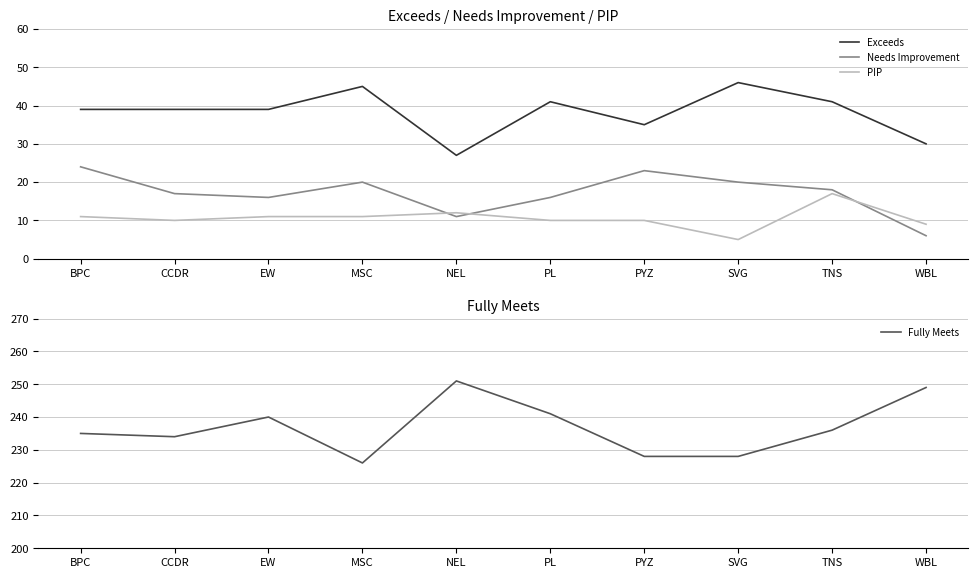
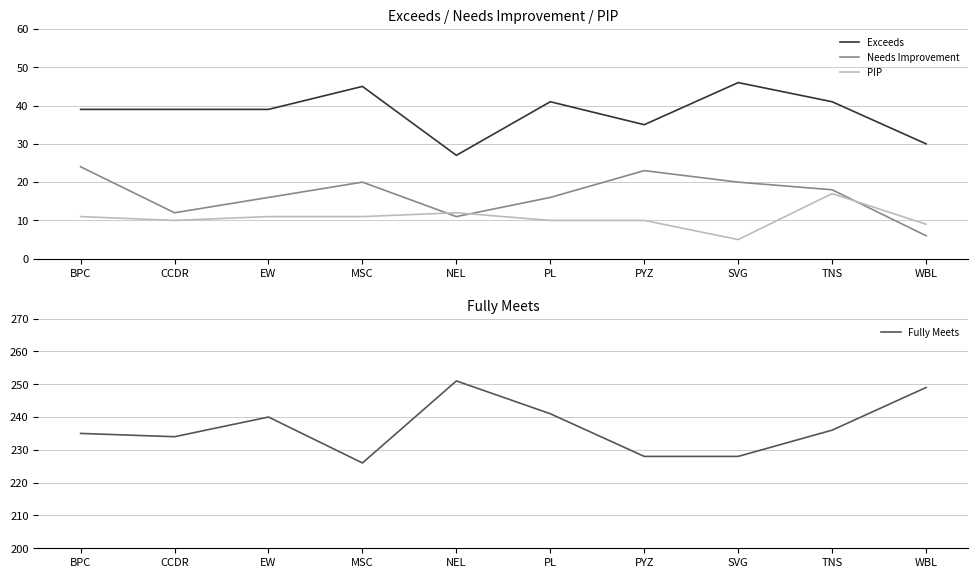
  {
    "Exceeds / Needs Improvement / PIP": {
      "Exceeds": {
        "BPC": 39,
        "CCDR": 39,
        "EW": 39,
        "MSC": 45,
        "NEL": 27,
        "PL": 41,
        "PYZ": 35,
        "SVG": 46,
        "TNS": 41,
        "WBL": 30
      },
      "Needs Improvement": {
        "BPC": 24,
-       "CCDR": 17,
+       "CCDR": 12,
        "EW": 16,
        "MSC": 20,
        "NEL": 11,
        "PL": 16,
        "PYZ": 23,
        "SVG": 20,
        "TNS": 18,
        "WBL": 6
      },
      "PIP": {
        "BPC": 11,
        "CCDR": 10,
        "EW": 11,
        "MSC": 11,
        "NEL": 12,
        "PL": 10,
        "PYZ": 10,
        "SVG": 5,
        "TNS": 17,
        "WBL": 9
      }
    },
    "Fully Meets": {
      "BPC": 235,
      "CCDR": 234,
      "EW": 240,
      "MSC": 226,
      "NEL": 251,
      "PL": 241,
      "PYZ": 228,
      "SVG": 228,
      "TNS": 236,
      "WBL": 249
    }
  }
